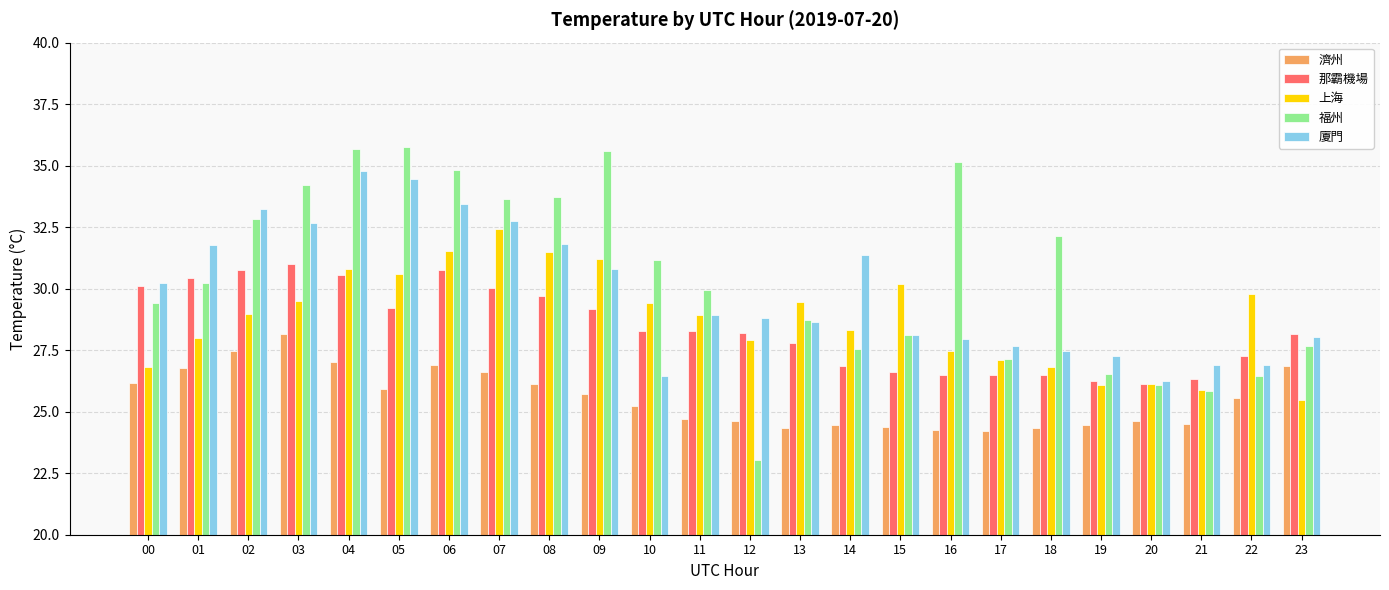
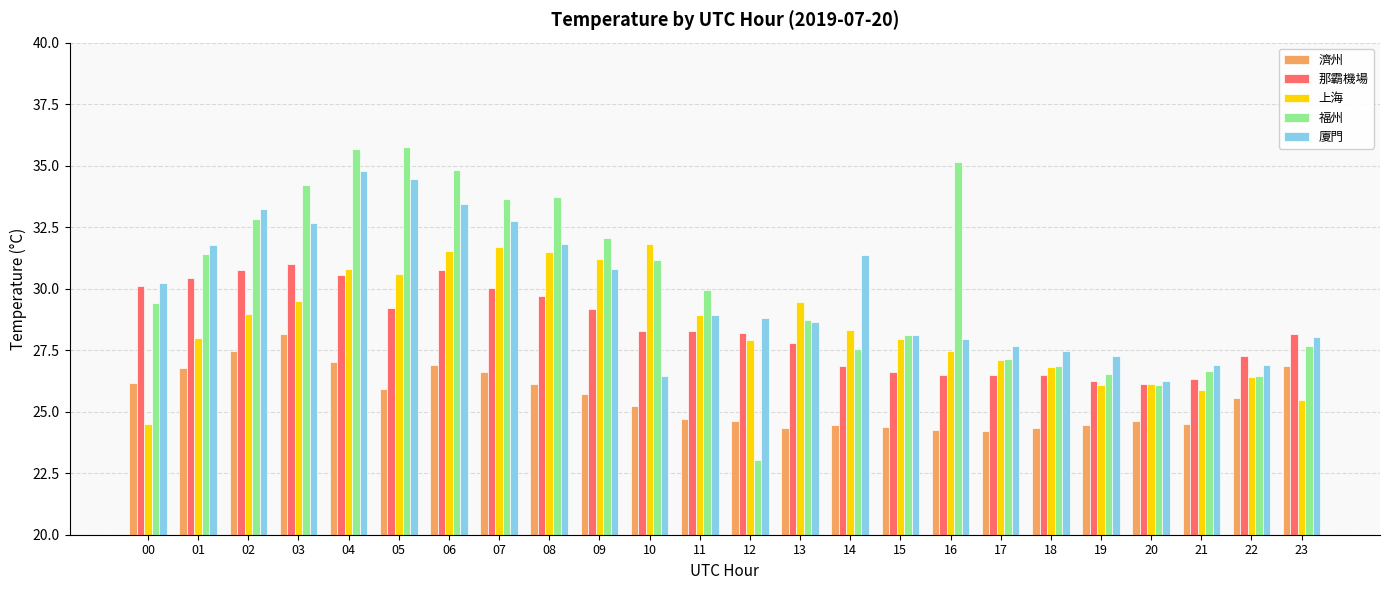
  {
    "上海": {
-     "00": 26.8,
+     "00": 24.5,
      "01": 28.0,
      "02": 29.0,
      "03": 29.5,
      "04": 30.8,
      "05": 30.6,
      "06": 31.5,
-     "07": 32.4,
+     "07": 31.7,
      "08": 31.5,
      "09": 31.2,
-     "10": 29.4,
+     "10": 31.8,
      "11": 28.9,
      "12": 27.9,
      "13": 29.4,
      "14": 28.3,
-     "15": 30.2,
+     "15": 27.9,
      "16": 27.5,
      "17": 27.1,
      "18": 26.8,
      "19": 26.1,
      "20": 26.1,
      "21": 25.9,
-     "22": 29.8,
+     "22": 26.4,
      "23": 25.5
    },
    "福州": {
      "00": 29.4,
-     "01": 30.2,
+     "01": 31.4,
      "02": 32.8,
      "03": 34.2,
      "04": 35.7,
      "05": 35.7,
      "06": 34.8,
      "07": 33.7,
      "08": 33.7,
-     "09": 35.6,
+     "09": 32.1,
      "10": 31.2,
      "11": 30.0,
      "12": 23.0,
      "13": 28.7,
      "14": 27.5,
      "15": 28.1,
      "16": 35.1,
      "17": 27.1,
-     "18": 32.2,
+     "18": 26.8,
      "19": 26.5,
      "20": 26.1,
-     "21": 25.9,
+     "21": 26.7,
      "22": 26.4,
      "23": 27.7
    },
    "廈門": {
      "00": 30.2,
      "01": 31.8,
      "02": 33.2,
      "03": 32.7,
      "04": 34.8,
      "05": 34.5,
      "06": 33.5,
      "07": 32.7,
      "08": 31.8,
      "09": 30.8,
      "10": 26.5,
      "11": 28.9,
      "12": 28.8,
      "13": 28.6,
      "14": 31.4,
      "15": 28.1,
      "16": 28.0,
      "17": 27.7,
      "18": 27.5,
      "19": 27.3,
      "20": 26.3,
      "21": 26.9,
      "22": 26.9,
      "23": 28.0
    }
  }
